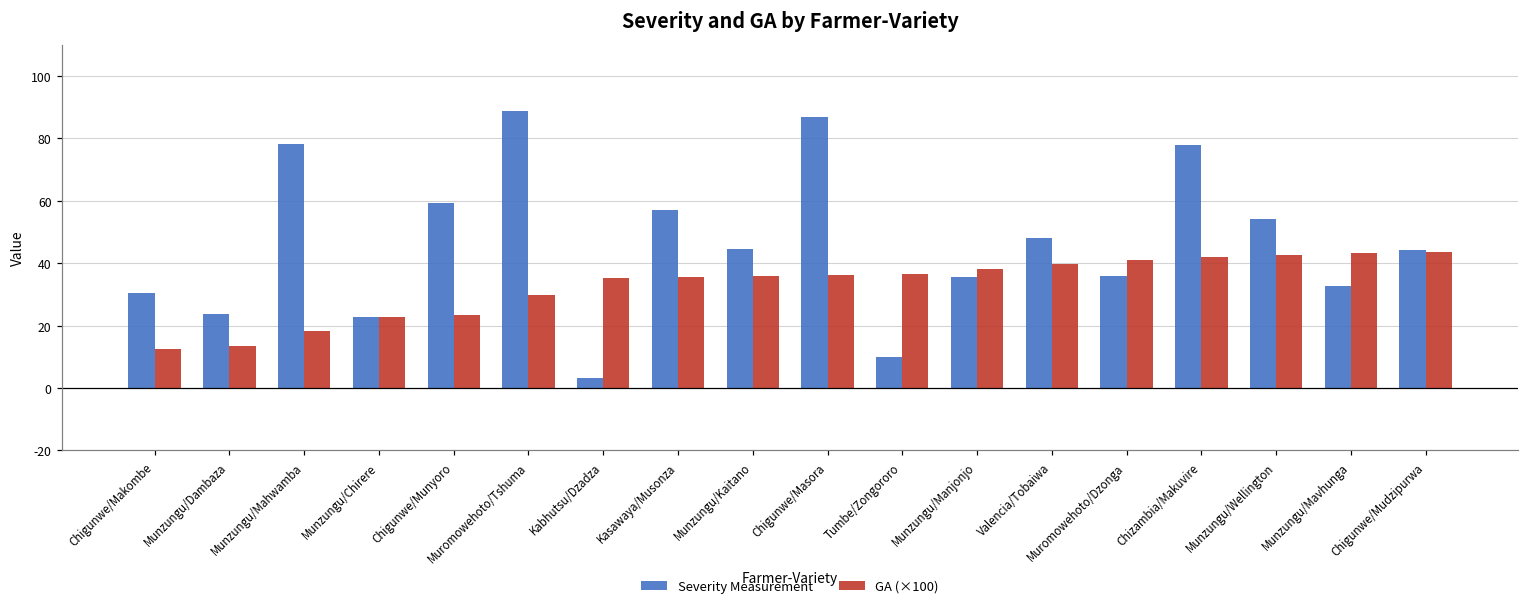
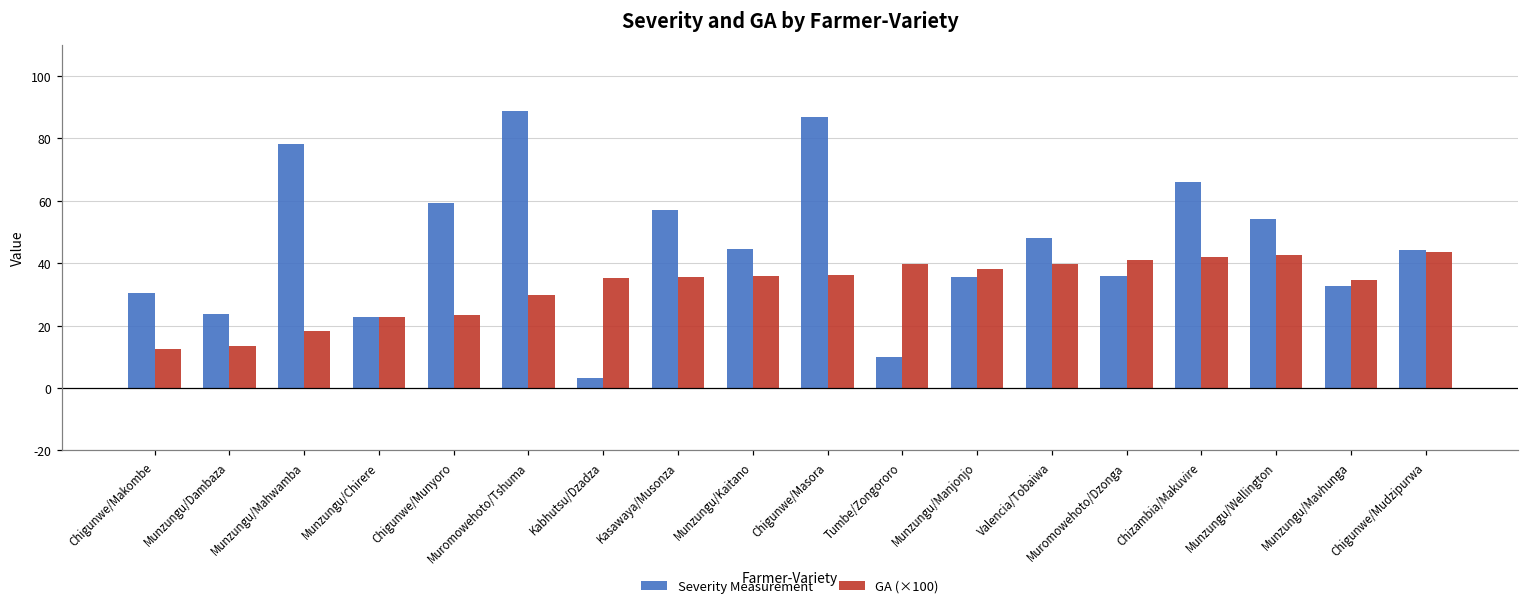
  {
    "Severity Measurement": {
      "Chigunwe/Makombe": 31,
      "Munzungu/Dambaza": 24,
      "Munzungu/Mahwamba": 78,
      "Munzungu/Chirere": 23,
      "Chigunwe/Munyoro": 59,
      "Muromowehoto/Tshuma": 89,
      "Kabhutsu/Dzadza": 3,
      "Kasawaya/Musonza": 57,
      "Munzungu/Kaitano": 45,
      "Chigunwe/Masora": 87,
      "Tumbe/Zongororo": 10,
      "Munzungu/Manjonjo": 36,
      "Valencia/Tobaiwa": 48,
      "Muromowehoto/Dzonga": 36,
-     "Chizambia/Makuvire": 78,
+     "Chizambia/Makuvire": 66,
      "Munzungu/Wellington": 54,
      "Munzungu/Mavhunga": 33,
      "Chigunwe/Mudzipurwa": 44
    },
    "GA (×100)": {
      "Chigunwe/Makombe": 12,
      "Munzungu/Dambaza": 13,
      "Munzungu/Mahwamba": 18,
      "Munzungu/Chirere": 23,
      "Chigunwe/Munyoro": 23,
      "Muromowehoto/Tshuma": 30,
      "Kabhutsu/Dzadza": 35,
      "Kasawaya/Musonza": 35,
      "Munzungu/Kaitano": 36,
      "Chigunwe/Masora": 36,
-     "Tumbe/Zongororo": 36,
+     "Tumbe/Zongororo": 40,
      "Munzungu/Manjonjo": 38,
      "Valencia/Tobaiwa": 40,
      "Muromowehoto/Dzonga": 41,
      "Chizambia/Makuvire": 42,
      "Munzungu/Wellington": 43,
-     "Munzungu/Mavhunga": 43,
+     "Munzungu/Mavhunga": 35,
      "Chigunwe/Mudzipurwa": 44
    }
  }
